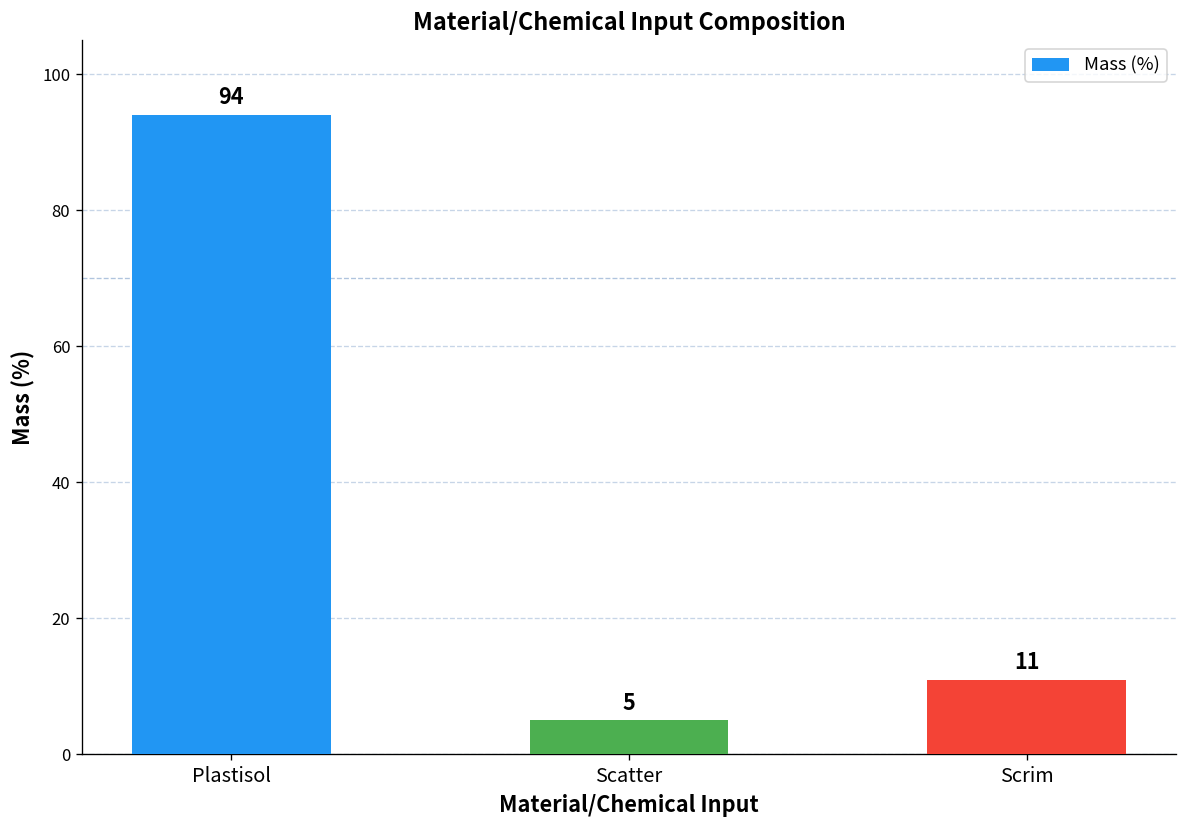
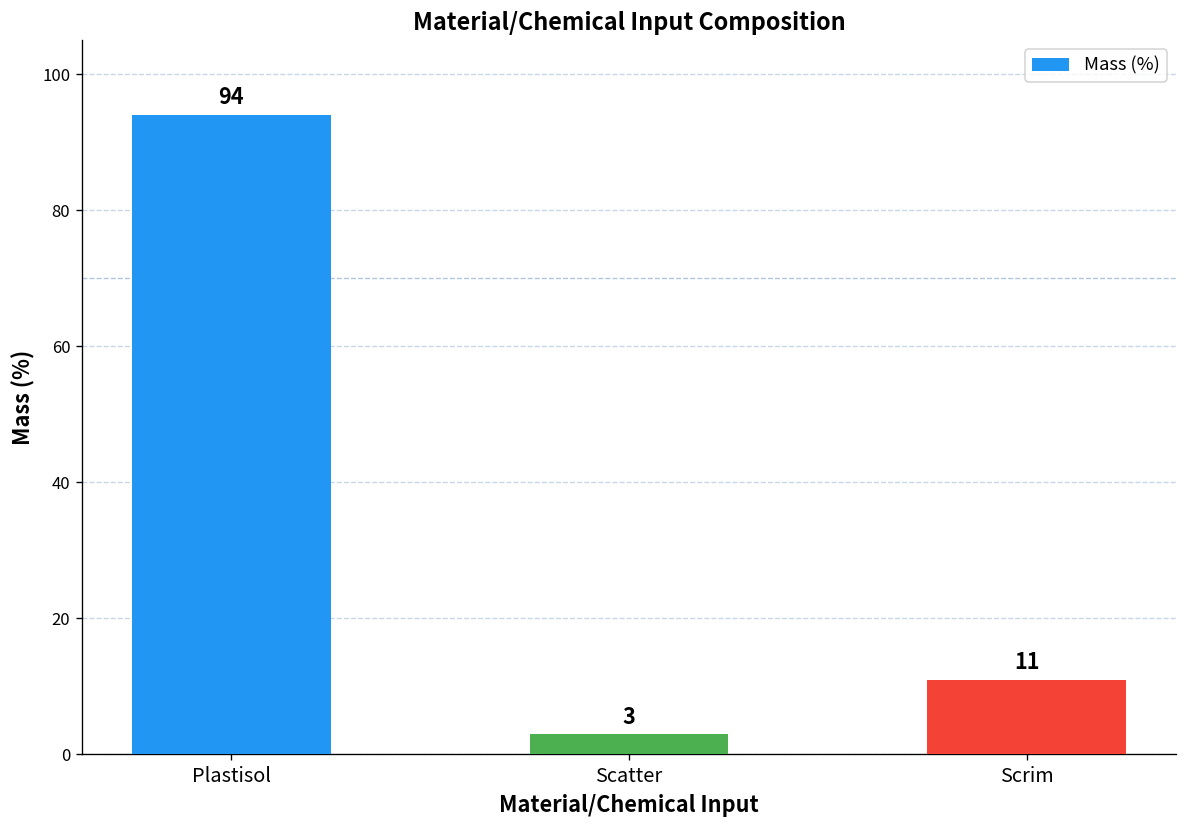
  {
    "Plastisol": 94,
-   "Scatter": 5,
+   "Scatter": 3,
    "Scrim": 11
  }
